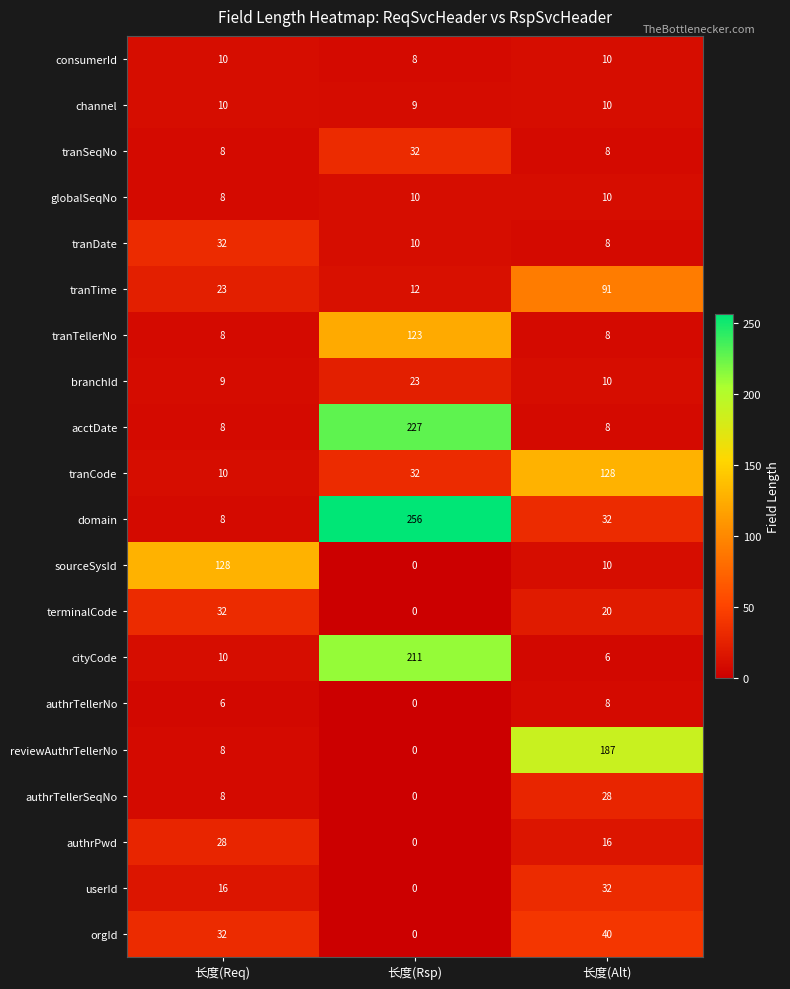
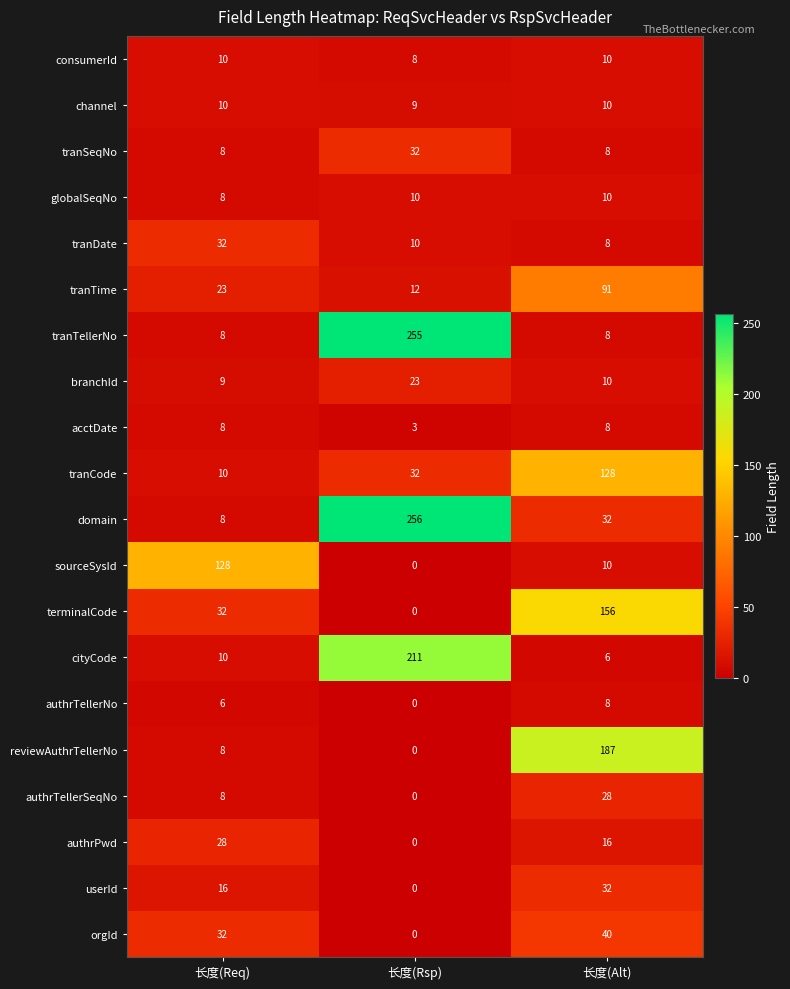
  {
    "consumerId": {
      "长度(Req)": 10,
      "长度(Rsp)": 8,
      "长度(Alt)": 10
    },
    "channel": {
      "长度(Req)": 10,
      "长度(Rsp)": 9,
      "长度(Alt)": 10
    },
    "tranSeqNo": {
      "长度(Req)": 8,
      "长度(Rsp)": 32,
      "长度(Alt)": 8
    },
    "globalSeqNo": {
      "长度(Req)": 8,
      "长度(Rsp)": 10,
      "长度(Alt)": 10
    },
    "tranDate": {
      "长度(Req)": 32,
      "长度(Rsp)": 10,
      "长度(Alt)": 8
    },
    "tranTime": {
      "长度(Req)": 23,
      "长度(Rsp)": 12,
      "长度(Alt)": 91
    },
    "tranTellerNo": {
      "长度(Req)": 8,
-     "长度(Rsp)": 123,
+     "长度(Rsp)": 255,
      "长度(Alt)": 8
    },
    "branchId": {
      "长度(Req)": 9,
      "长度(Rsp)": 23,
      "长度(Alt)": 10
    },
    "acctDate": {
      "长度(Req)": 8,
-     "长度(Rsp)": 227,
+     "长度(Rsp)": 3,
      "长度(Alt)": 8
    },
    "tranCode": {
      "长度(Req)": 10,
      "长度(Rsp)": 32,
      "长度(Alt)": 128
    },
    "domain": {
      "长度(Req)": 8,
      "长度(Rsp)": 256,
      "长度(Alt)": 32
    },
    "sourceSysId": {
      "长度(Req)": 128,
      "长度(Rsp)": 0,
      "长度(Alt)": 10
    },
    "terminalCode": {
      "长度(Req)": 32,
      "长度(Rsp)": 0,
-     "长度(Alt)": 20
+     "长度(Alt)": 156
    },
    "cityCode": {
      "长度(Req)": 10,
      "长度(Rsp)": 211,
      "长度(Alt)": 6
    },
    "authrTellerNo": {
      "长度(Req)": 6,
      "长度(Rsp)": 0,
      "长度(Alt)": 8
    },
    "reviewAuthrTellerNo": {
      "长度(Req)": 8,
      "长度(Rsp)": 0,
      "长度(Alt)": 187
    },
    "authrTellerSeqNo": {
      "长度(Req)": 8,
      "长度(Rsp)": 0,
      "长度(Alt)": 28
    },
    "authrPwd": {
      "长度(Req)": 28,
      "长度(Rsp)": 0,
      "长度(Alt)": 16
    },
    "userId": {
      "长度(Req)": 16,
      "长度(Rsp)": 0,
      "长度(Alt)": 32
    },
    "orgId": {
      "长度(Req)": 32,
      "长度(Rsp)": 0,
      "长度(Alt)": 40
    }
  }
